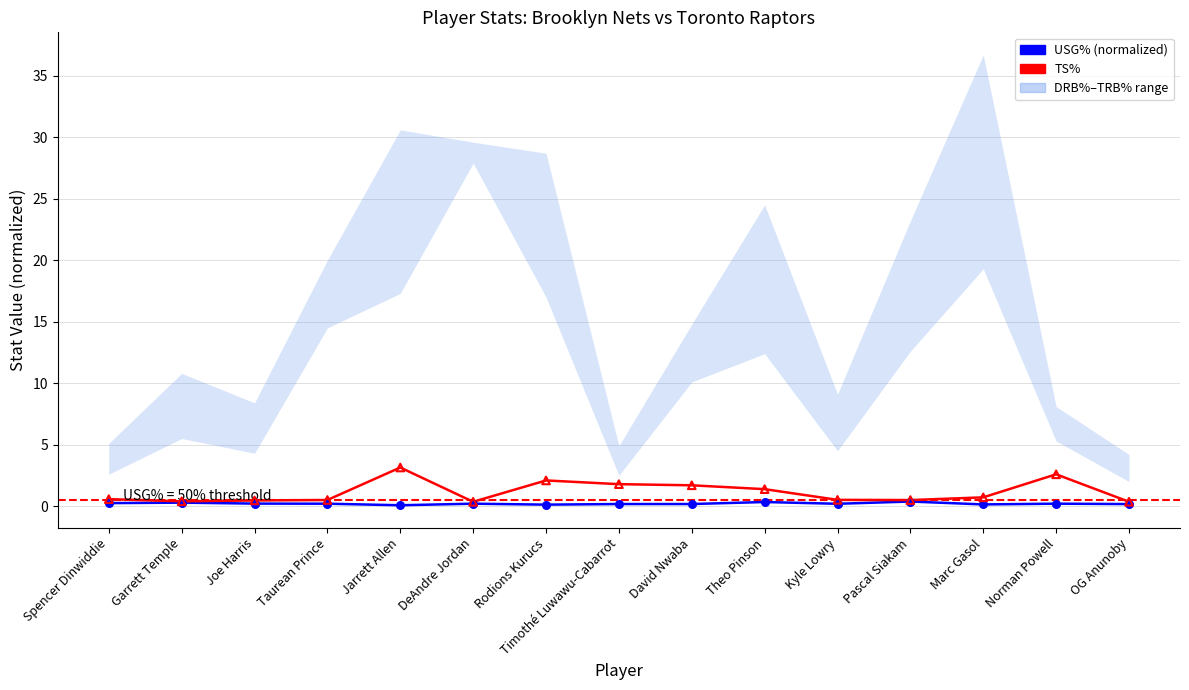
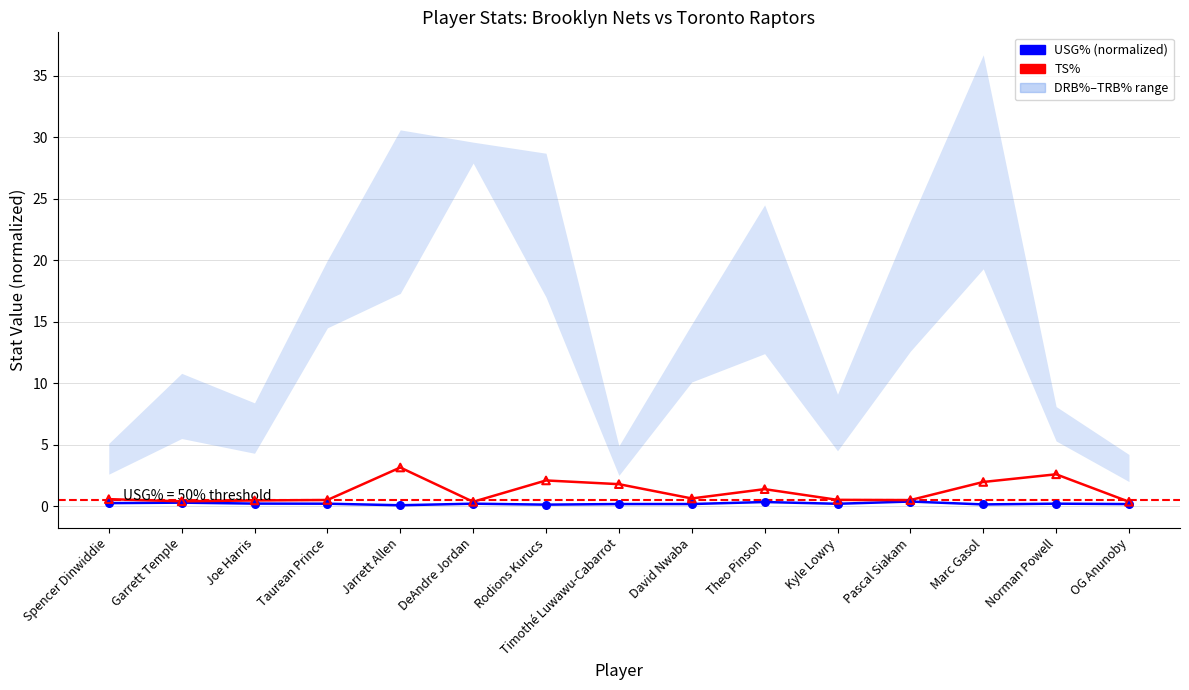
  {
    "TS%": {
      "Spencer Dinwiddie": 0.6,
      "Taurean Prince": 0.5,
      "Jarrett Allen": 3.1,
      "Rodions Kurucs": 2.1,
      "Timothé Luwawu-Cabarrot": 1.8,
-     "David Nwaba": 1.7,
+     "David Nwaba": 0.6,
      "Theo Pinson": 1.4,
      "Kyle Lowry": 0.5,
-     "Marc Gasol": 0.7,
+     "Marc Gasol": 2.0,
      "Norman Powell": 2.6
    }
  }
